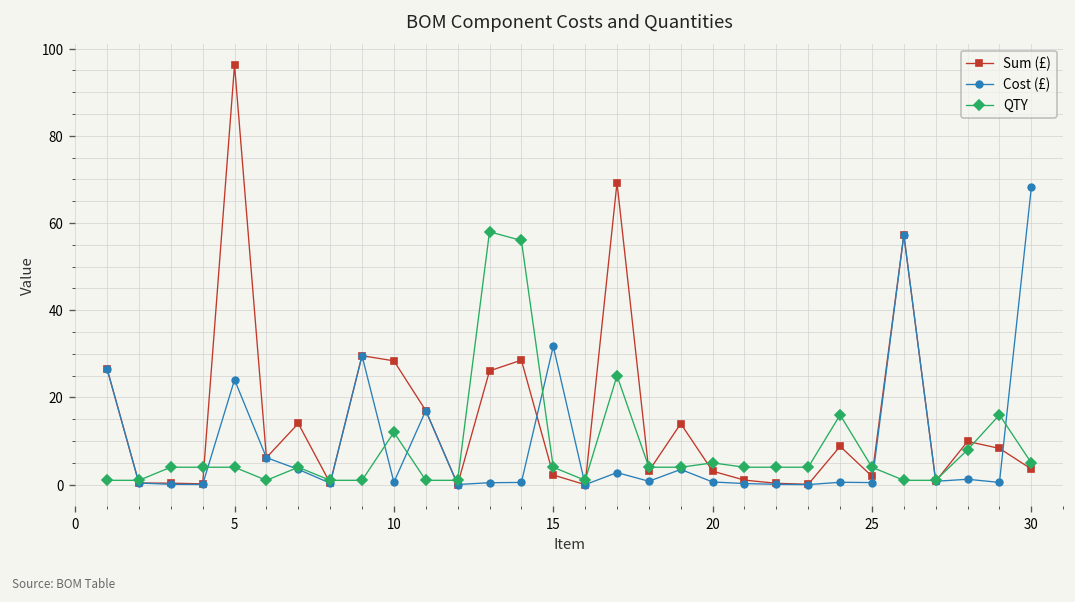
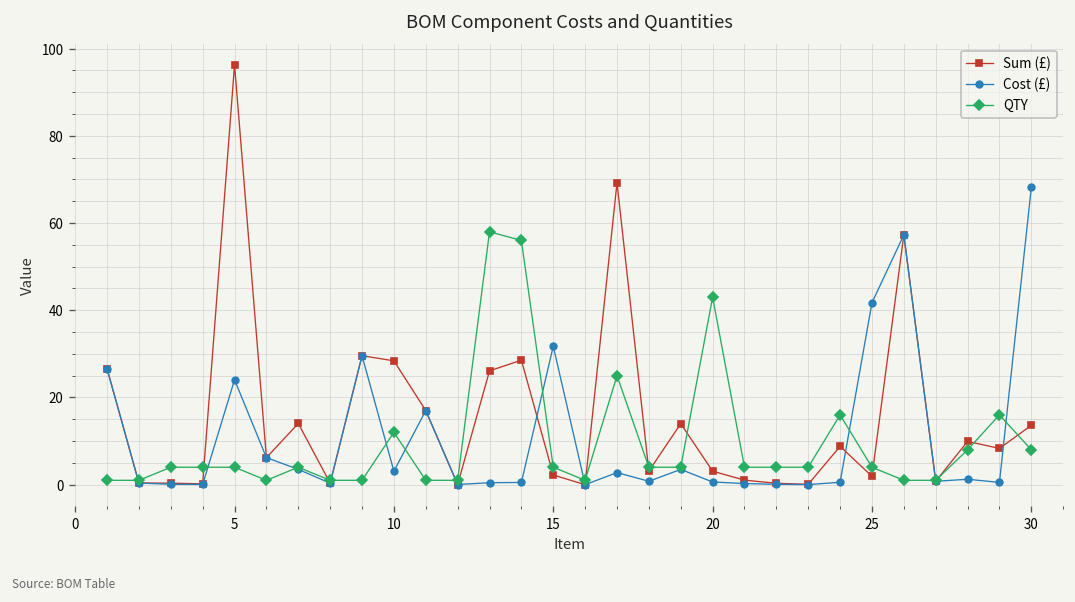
  {
    "Sum (£)": {
      "5": 96,
      "10": 28,
      "15": 2,
      "20": 3,
      "25": 2,
-     "30": 4
+     "30": 14
    },
    "Cost (£)": {
      "5": 24,
-     "10": 1,
+     "10": 3,
      "15": 32,
      "20": 1,
-     "25": 0,
+     "25": 42,
      "30": 68
    },
    "QTY": {
      "5": 4,
      "10": 12,
      "15": 4,
-     "20": 5,
+     "20": 43,
      "25": 4,
-     "30": 5
+     "30": 8
    }
  }
